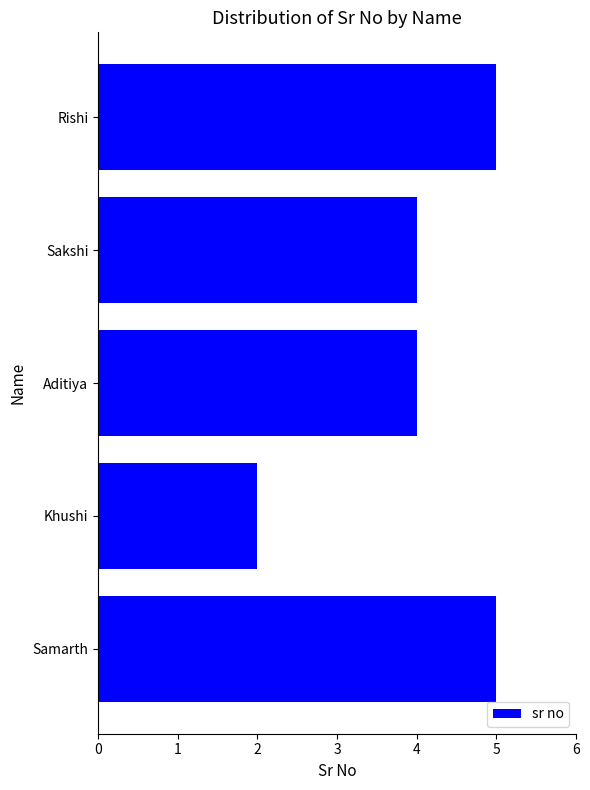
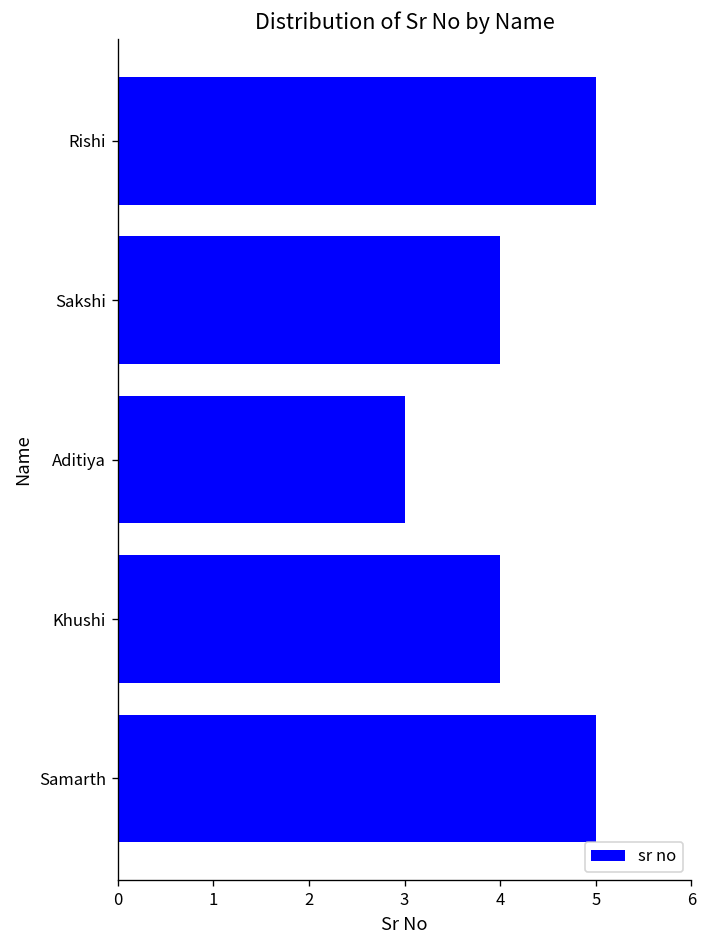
  {
    "Rishi": 5,
    "Sakshi": 4,
-   "Aditiya": 4,
-   "Khushi": 2,
+   "Aditiya": 3,
+   "Khushi": 4,
    "Samarth": 5
  }
